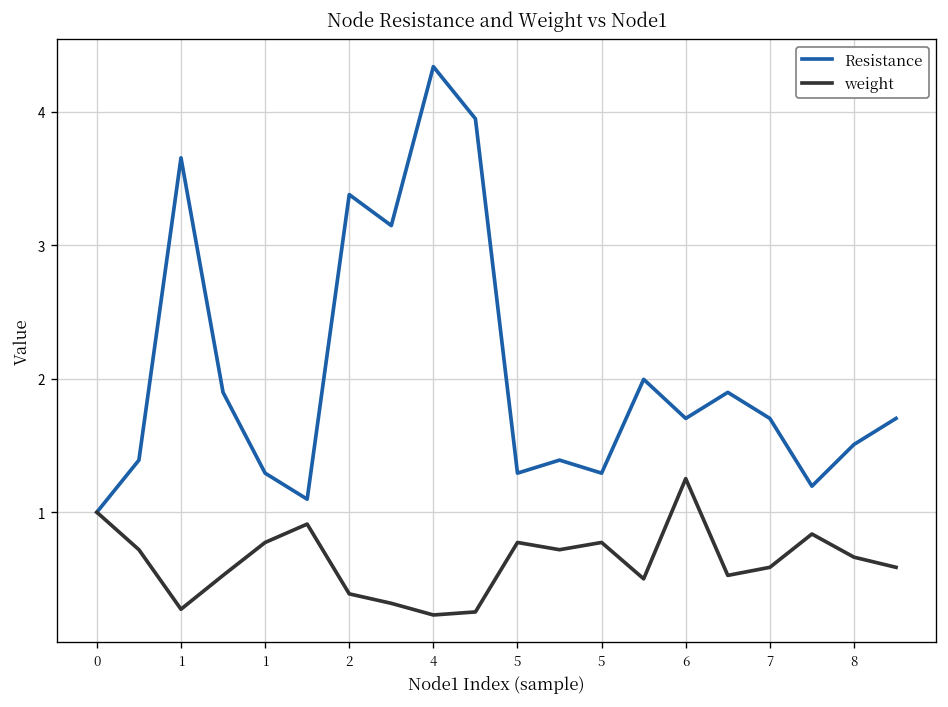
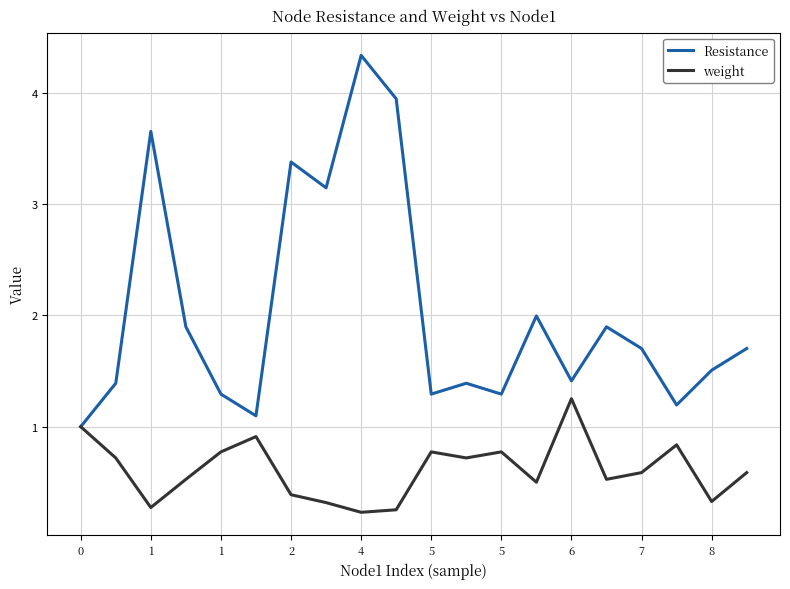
  {
    "Resistance": {
      "2": 3.38,
      "4": 4.34,
-     "6": 1.70,
+     "6": 1.41,
      "8": 1.51
    },
    "weight": {
      "2": 0.39,
      "4": 0.23,
      "6": 1.25,
-     "8": 0.66
+     "8": 0.33
    }
  }
